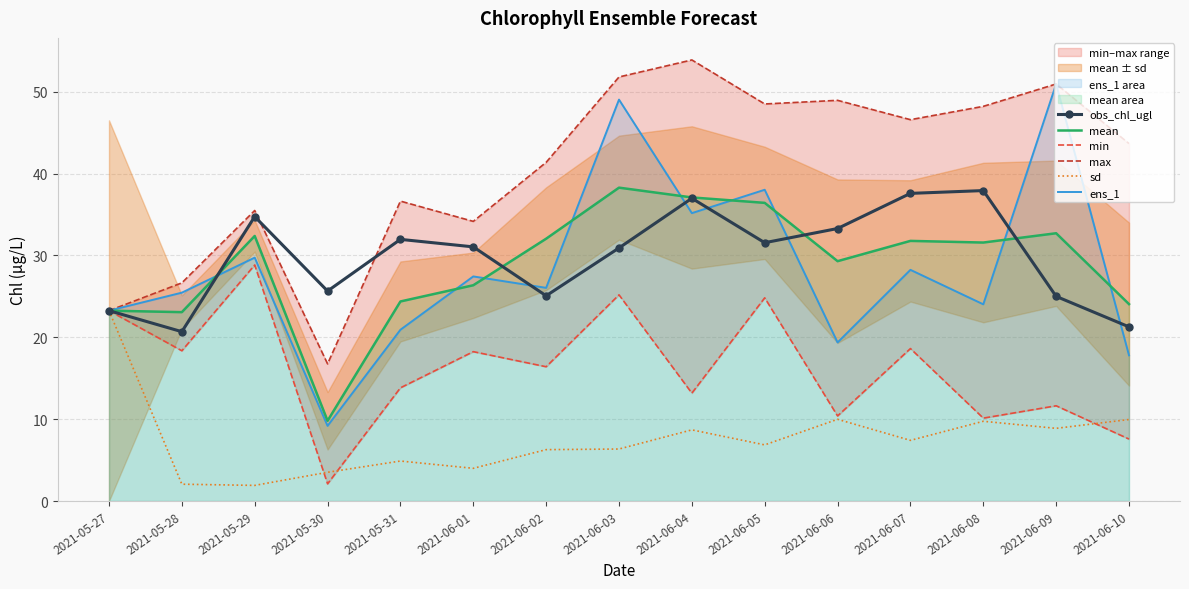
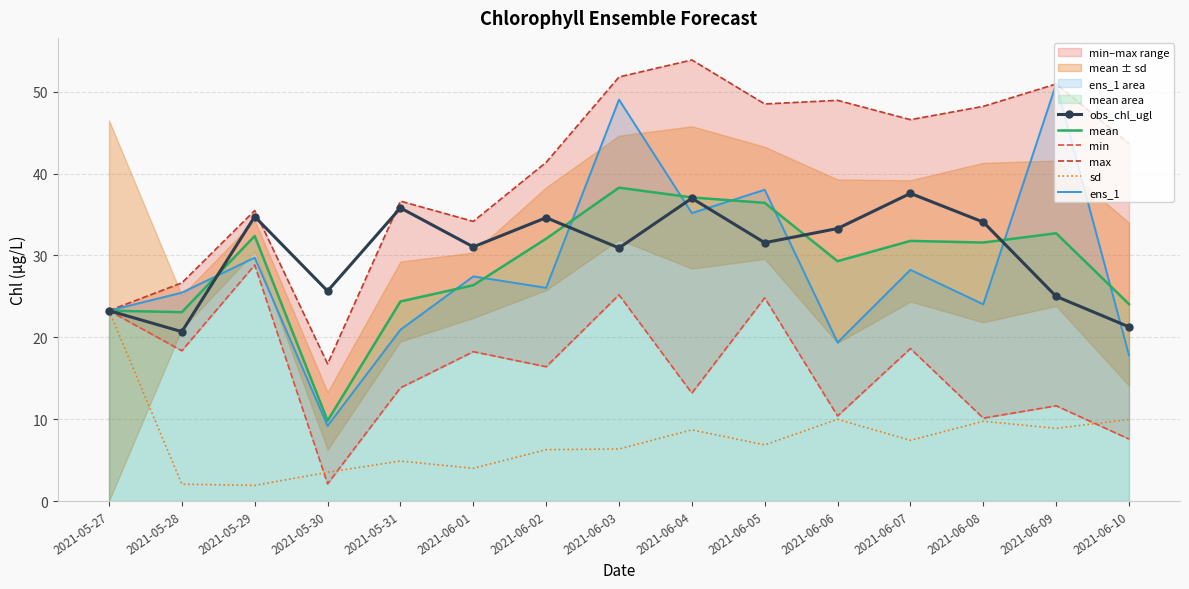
  {
    "obs_chl_ugl": {
      "2021-05-28": 21,
      "2021-05-29": 35,
      "2021-05-30": 26,
-     "2021-05-31": 32,
+     "2021-05-31": 36,
      "2021-06-01": 31,
-     "2021-06-02": 25,
+     "2021-06-02": 35,
      "2021-06-03": 31,
      "2021-06-05": 32,
      "2021-06-06": 33,
      "2021-06-07": 38,
-     "2021-06-08": 38,
+     "2021-06-08": 34,
      "2021-06-09": 25,
      "2021-06-10": 21
    }
  }
